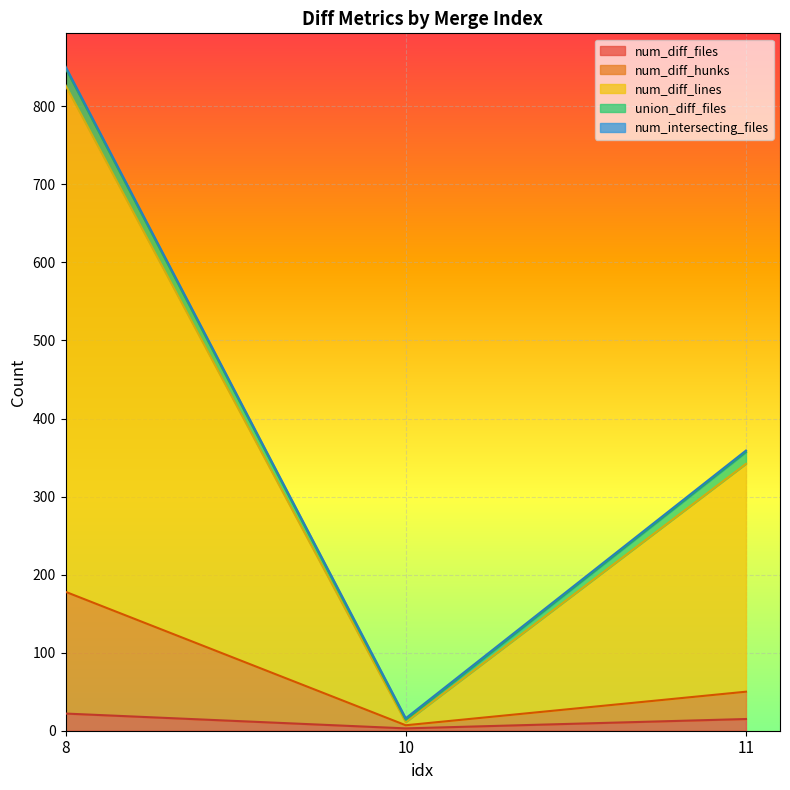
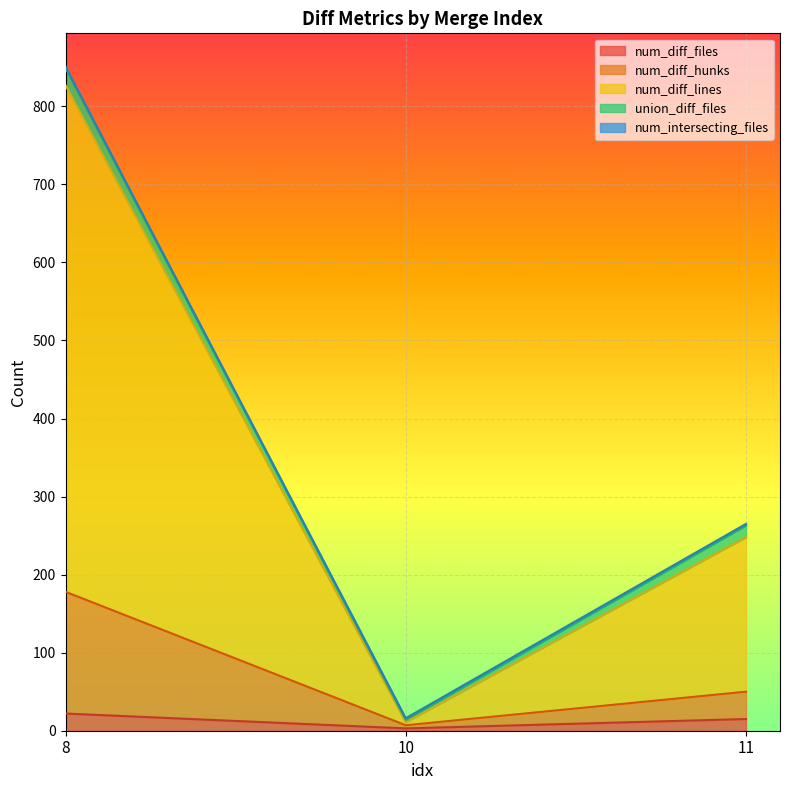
  {
    "num_diff_lines": {
      "8": 650,
-     "11": 290
+     "11": 200
    }
  }
